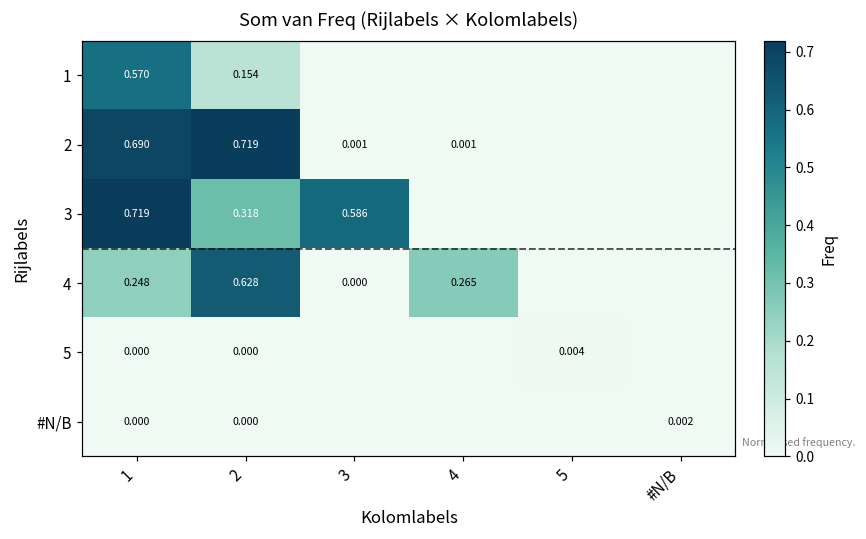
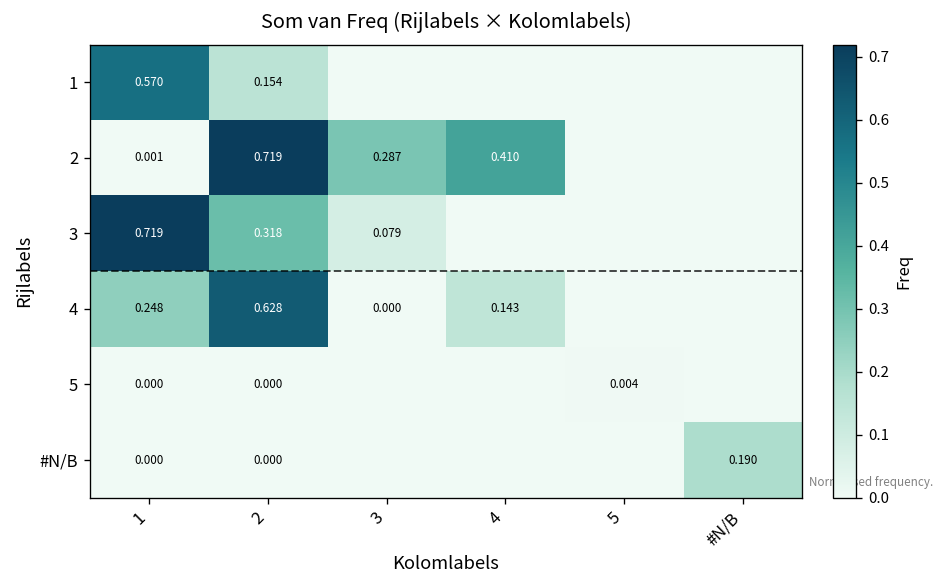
  {
    "1": {
      "1": 0.570,
      "2": 0.154
    },
    "2": {
-     "1": 0.690,
+     "1": 0.001,
      "2": 0.719,
-     "3": 0.001,
-     "4": 0.001
+     "3": 0.287,
+     "4": 0.410
    },
    "3": {
      "1": 0.719,
      "2": 0.318,
-     "3": 0.586
+     "3": 0.079
    },
    "4": {
      "1": 0.248,
      "2": 0.628,
      "3": 0.000,
-     "4": 0.265
+     "4": 0.143
    },
    "5": {
      "1": 0.000,
      "2": 0.000,
      "5": 0.004
    },
    "#N/B": {
      "1": 0.000,
      "2": 0.000,
-     "#N/B": 0.002
+     "#N/B": 0.190
    }
  }
